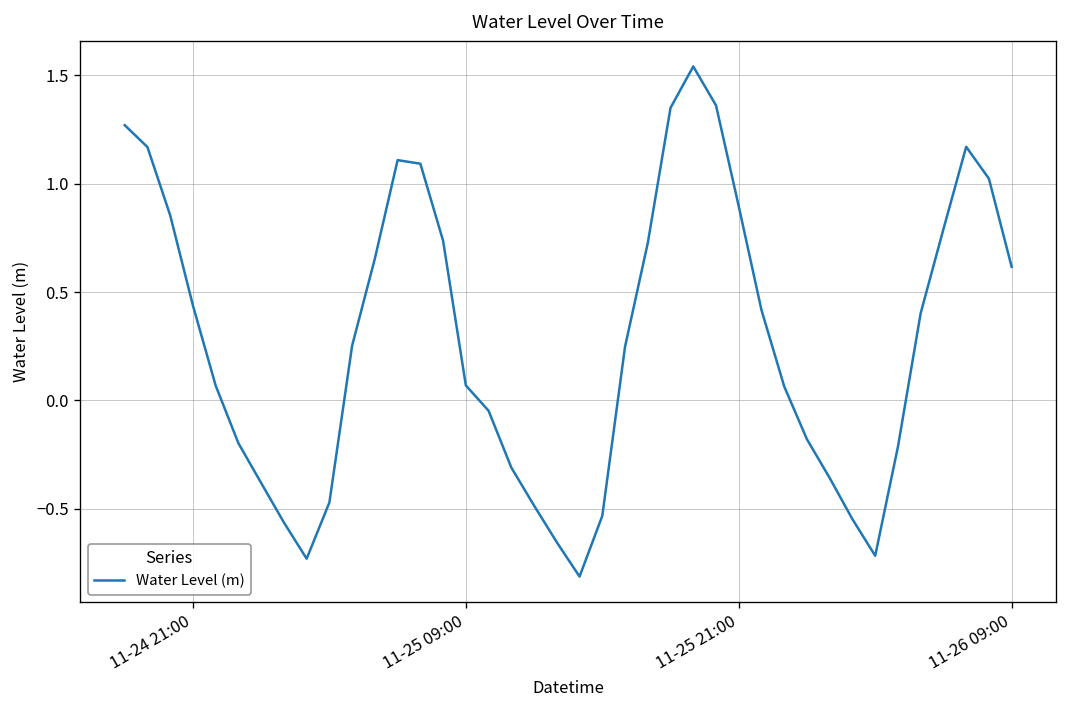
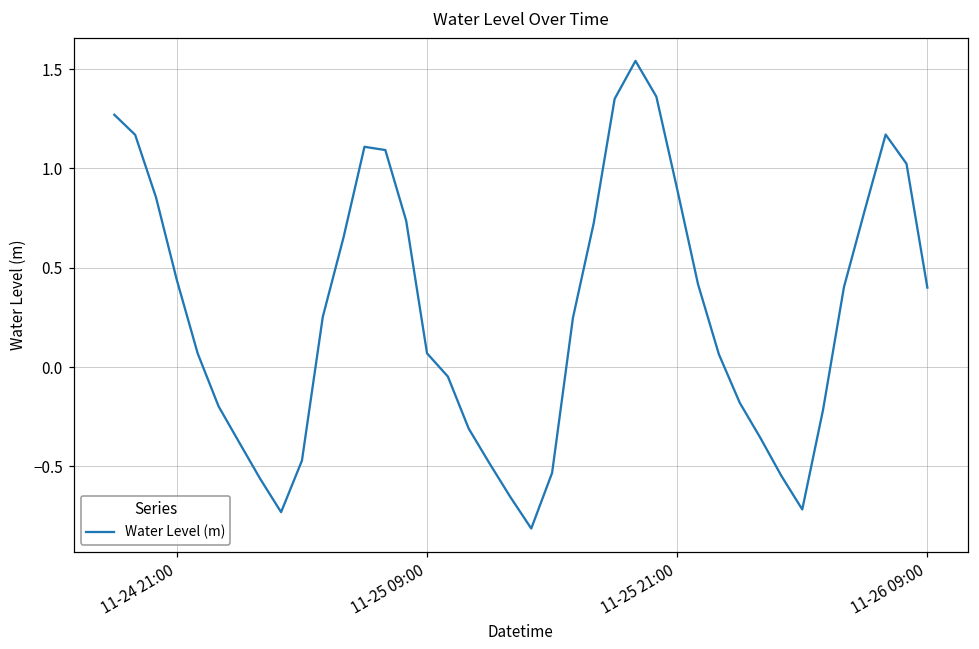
  {
    "11-24 21:00": 0.44,
    "11-25 09:00": 0.07,
    "11-25 21:00": 0.90,
-   "11-26 09:00": 0.62
+   "11-26 09:00": 0.40
  }
